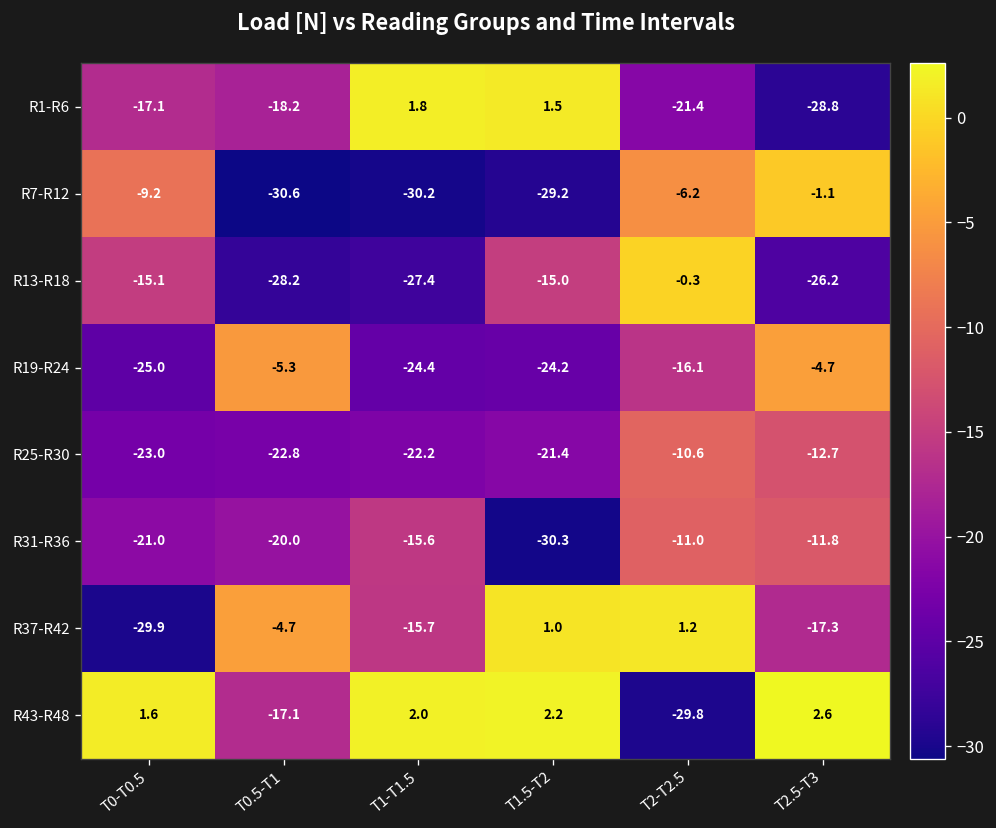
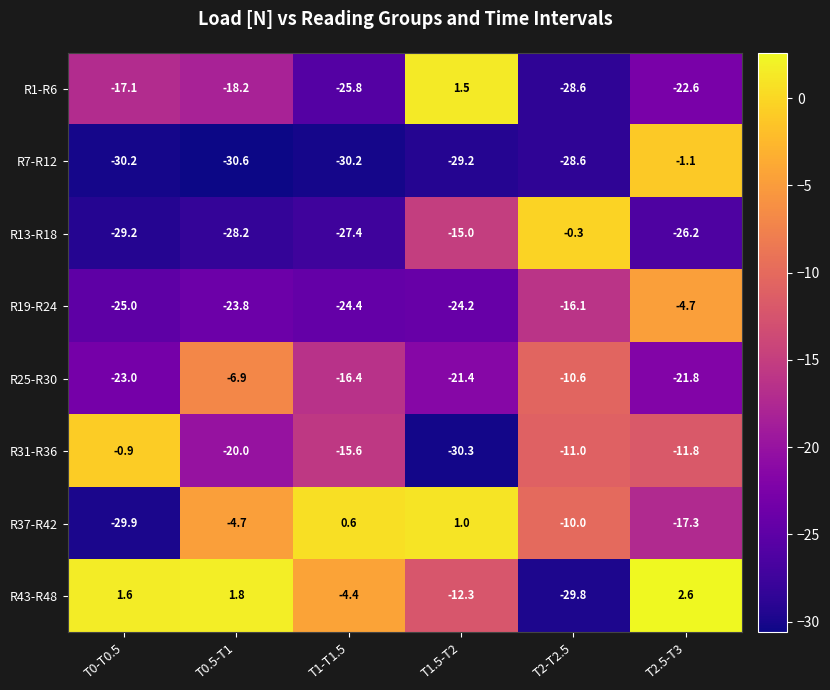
  {
    "R1-R6": {
      "T0-T0.5": -17.1,
      "T0.5-T1": -18.2,
-     "T1-T1.5": 1.8,
+     "T1-T1.5": -25.8,
      "T1.5-T2": 1.5,
-     "T2-T2.5": -21.4,
-     "T2.5-T3": -28.8
+     "T2-T2.5": -28.6,
+     "T2.5-T3": -22.6
    },
    "R7-R12": {
-     "T0-T0.5": -9.2,
+     "T0-T0.5": -30.2,
      "T0.5-T1": -30.6,
      "T1-T1.5": -30.2,
      "T1.5-T2": -29.2,
-     "T2-T2.5": -6.2,
+     "T2-T2.5": -28.6,
      "T2.5-T3": -1.1
    },
    "R13-R18": {
-     "T0-T0.5": -15.1,
+     "T0-T0.5": -29.2,
      "T0.5-T1": -28.2,
      "T1-T1.5": -27.4,
      "T1.5-T2": -15.0,
      "T2-T2.5": -0.3,
      "T2.5-T3": -26.2
    },
    "R19-R24": {
      "T0-T0.5": -25.0,
-     "T0.5-T1": -5.3,
+     "T0.5-T1": -23.8,
      "T1-T1.5": -24.4,
      "T1.5-T2": -24.2,
      "T2-T2.5": -16.1,
      "T2.5-T3": -4.7
    },
    "R25-R30": {
      "T0-T0.5": -23.0,
-     "T0.5-T1": -22.8,
-     "T1-T1.5": -22.2,
+     "T0.5-T1": -6.9,
+     "T1-T1.5": -16.4,
      "T1.5-T2": -21.4,
      "T2-T2.5": -10.6,
-     "T2.5-T3": -12.7
+     "T2.5-T3": -21.8
    },
    "R31-R36": {
-     "T0-T0.5": -21.0,
+     "T0-T0.5": -0.9,
      "T0.5-T1": -20.0,
      "T1-T1.5": -15.6,
      "T1.5-T2": -30.3,
      "T2-T2.5": -11.0,
      "T2.5-T3": -11.8
    },
    "R37-R42": {
      "T0-T0.5": -29.9,
      "T0.5-T1": -4.7,
-     "T1-T1.5": -15.7,
+     "T1-T1.5": 0.6,
      "T1.5-T2": 1.0,
-     "T2-T2.5": 1.2,
+     "T2-T2.5": -10.0,
      "T2.5-T3": -17.3
    },
    "R43-R48": {
      "T0-T0.5": 1.6,
-     "T0.5-T1": -17.1,
-     "T1-T1.5": 2.0,
-     "T1.5-T2": 2.2,
+     "T0.5-T1": 1.8,
+     "T1-T1.5": -4.4,
+     "T1.5-T2": -12.3,
      "T2-T2.5": -29.8,
      "T2.5-T3": 2.6
    }
  }
